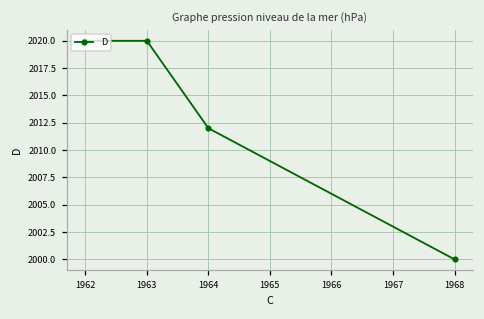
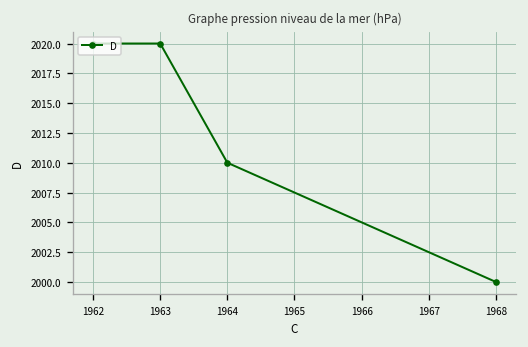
  {
    "1963": 2020,
-   "1964": 2012,
+   "1964": 2010,
    "1968": 2000
  }
